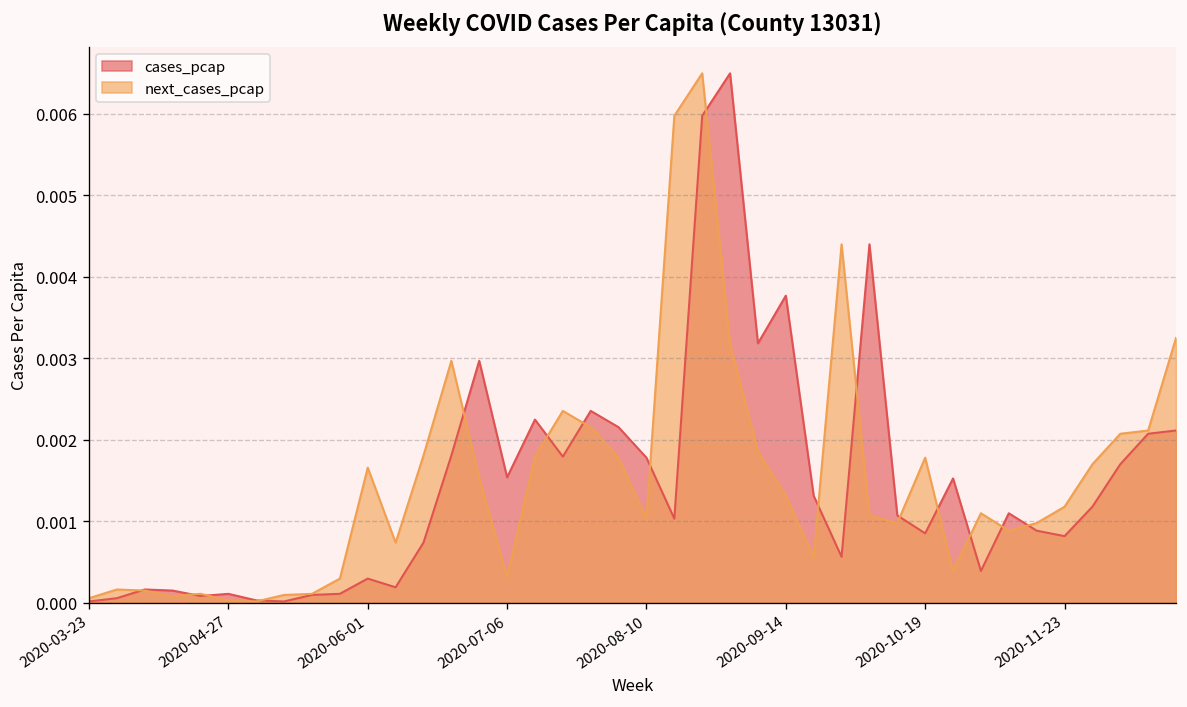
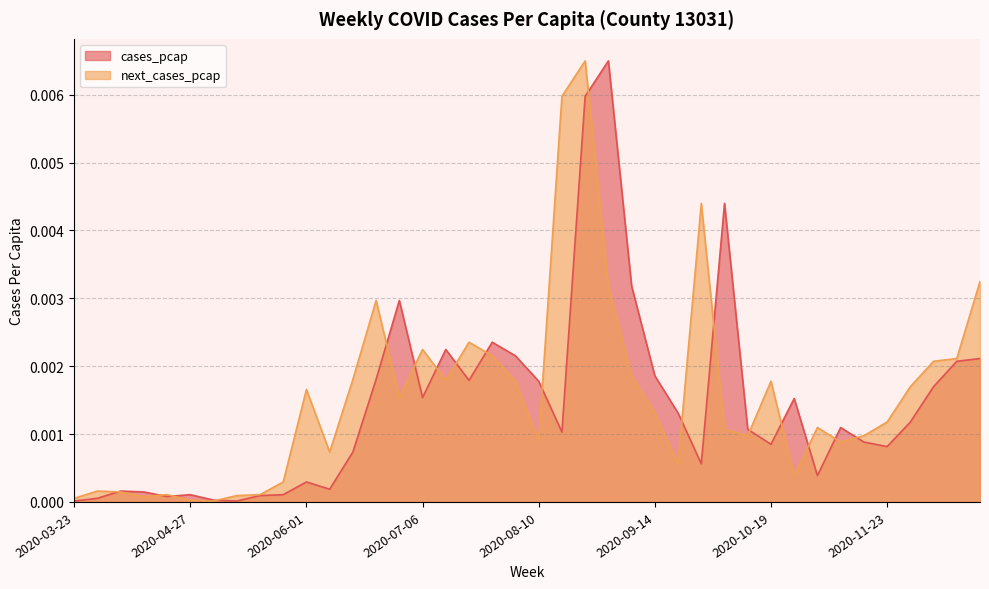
  {
    "cases_pcap": {
      "2020-03-23": 0.0000,
      "2020-04-27": 0.0001,
      "2020-06-01": 0.0003,
      "2020-07-06": 0.0015,
      "2020-08-10": 0.0018,
-     "2020-09-14": 0.0038,
+     "2020-09-14": 0.0019,
      "2020-10-19": 0.0008,
      "2020-11-23": 0.0008
    },
    "next_cases_pcap": {
      "2020-03-23": 0.0001,
      "2020-04-27": 0.0000,
      "2020-06-01": 0.0017,
-     "2020-07-06": 0.0003,
-     "2020-08-10": 0.0010,
+     "2020-07-06": 0.0022,
+     "2020-08-10": 0.0009,
      "2020-09-14": 0.0013,
      "2020-10-19": 0.0018,
      "2020-11-23": 0.0012
    }
  }
